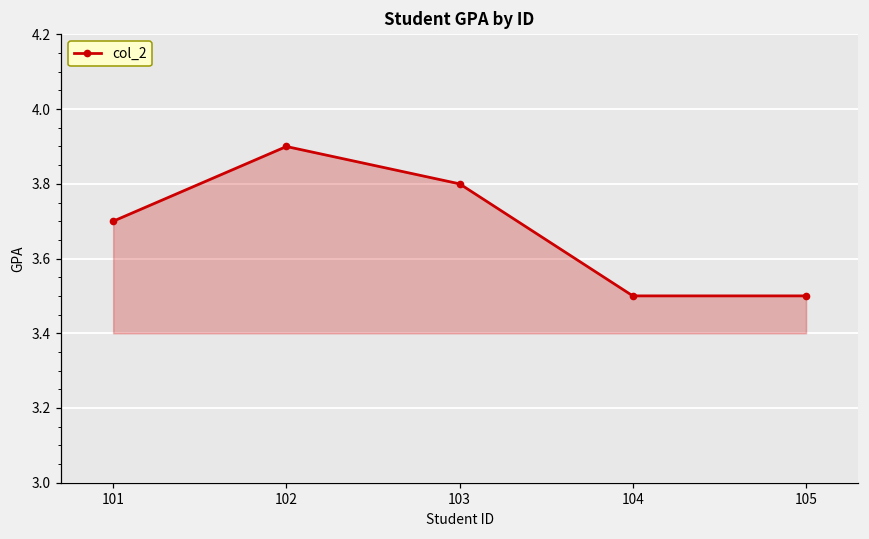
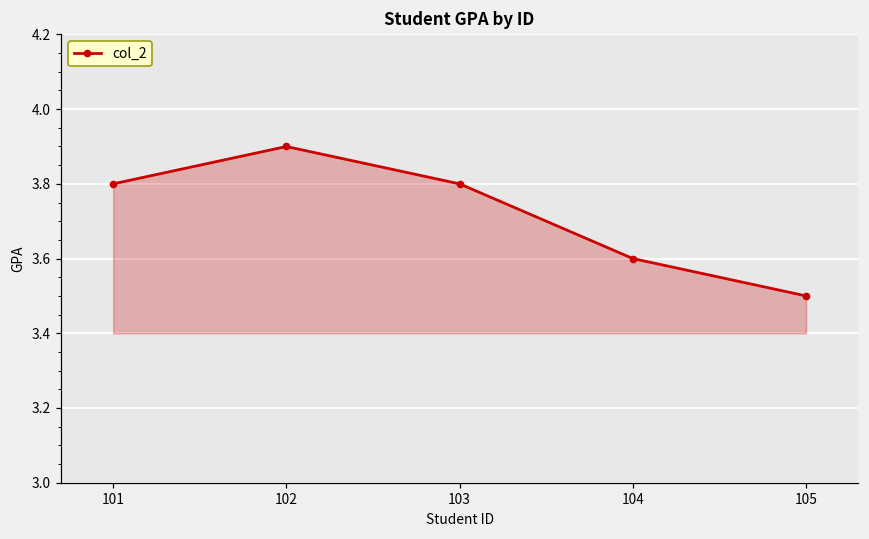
  {
-   "101": 3.7,
+   "101": 3.8,
    "102": 3.9,
    "103": 3.8,
-   "104": 3.5,
+   "104": 3.6,
    "105": 3.5
  }
